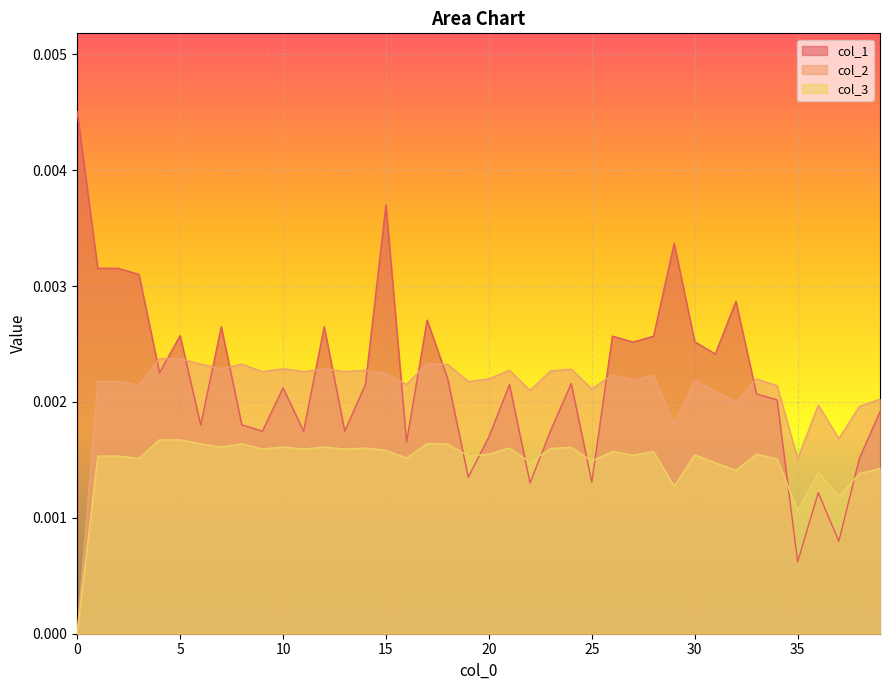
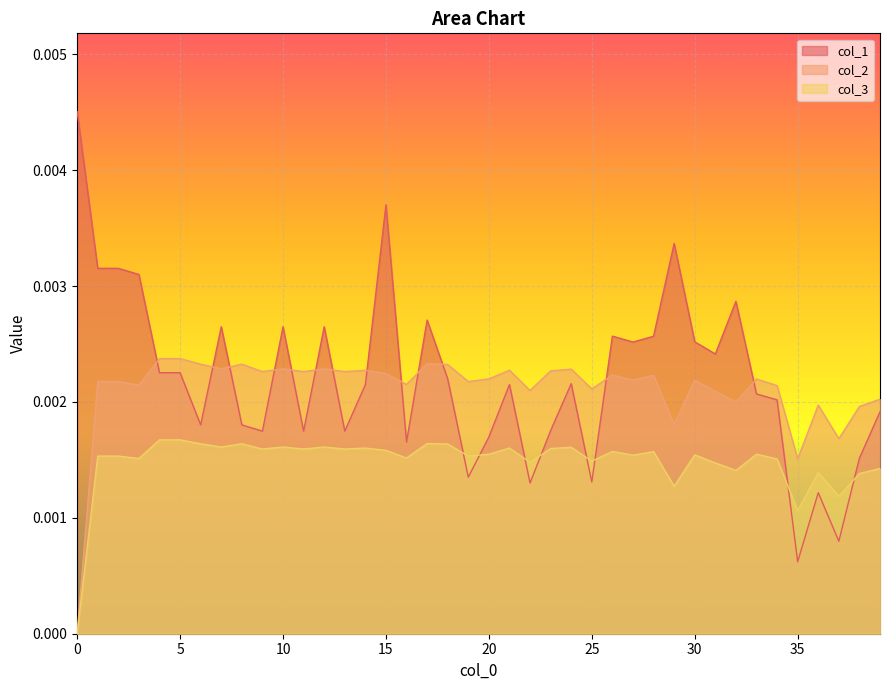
  {
    "col_1": {
      "0": 0.00451,
-     "5": 0.00257,
-     "10": 0.00212,
+     "5": 0.00225,
+     "10": 0.00265,
      "15": 0.00370,
      "20": 0.00170,
      "25": 0.00131,
      "30": 0.00252,
      "35": 0.00062
    }
  }
